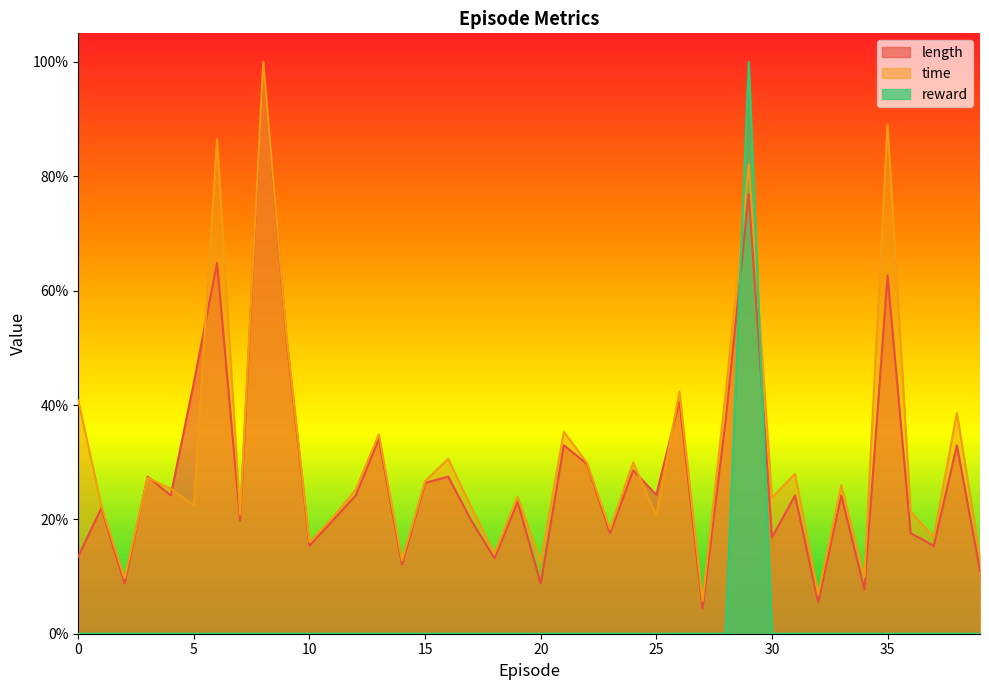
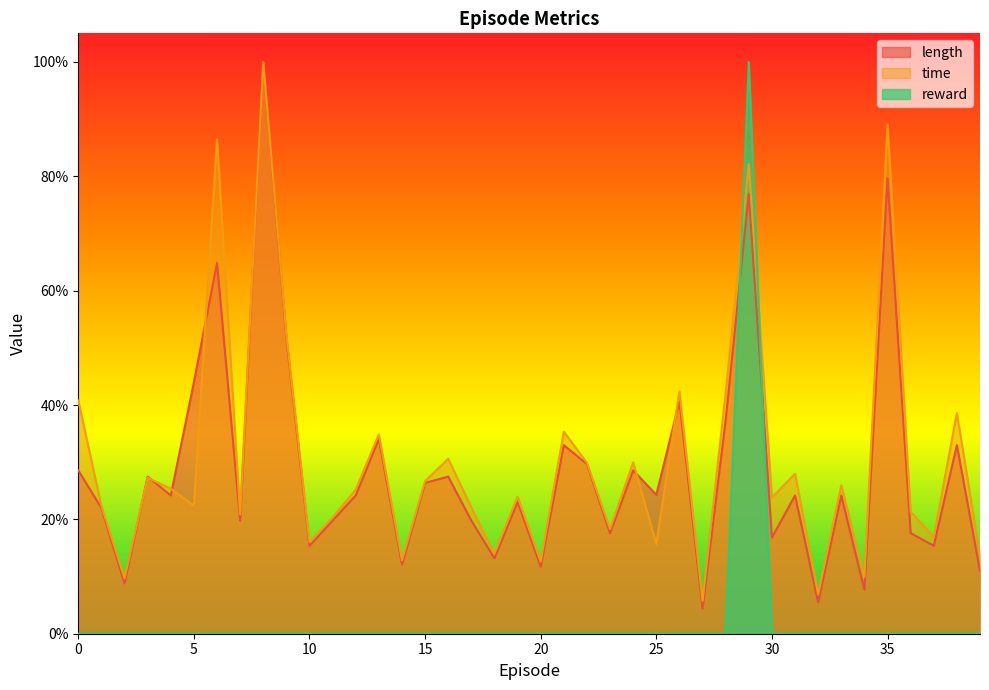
  {
    "length": {
-     "0": "14%",
+     "0": "29%",
      "5": "44%",
      "10": "15%",
-     "20": "9%",
+     "20": "12%",
      "25": "24%",
      "30": "17%",
-     "35": "63%"
+     "35": "80%"
    },
    "time": {
      "0": "41%",
      "5": "22%",
      "10": "16%",
      "20": "13%",
-     "25": "21%",
+     "25": "16%",
      "30": "24%",
      "35": "89%"
    },
    "reward": {
      "0": "0%",
      "5": "0%",
      "10": "0%",
      "15": "0%",
      "20": "0%",
      "25": "0%",
      "30": "0%",
      "35": "0%"
    }
  }
